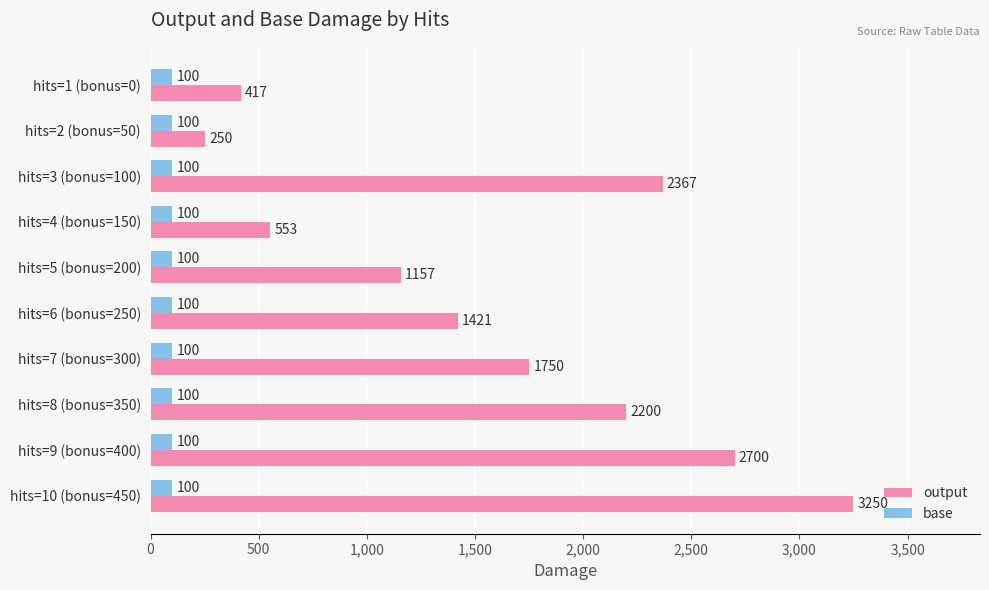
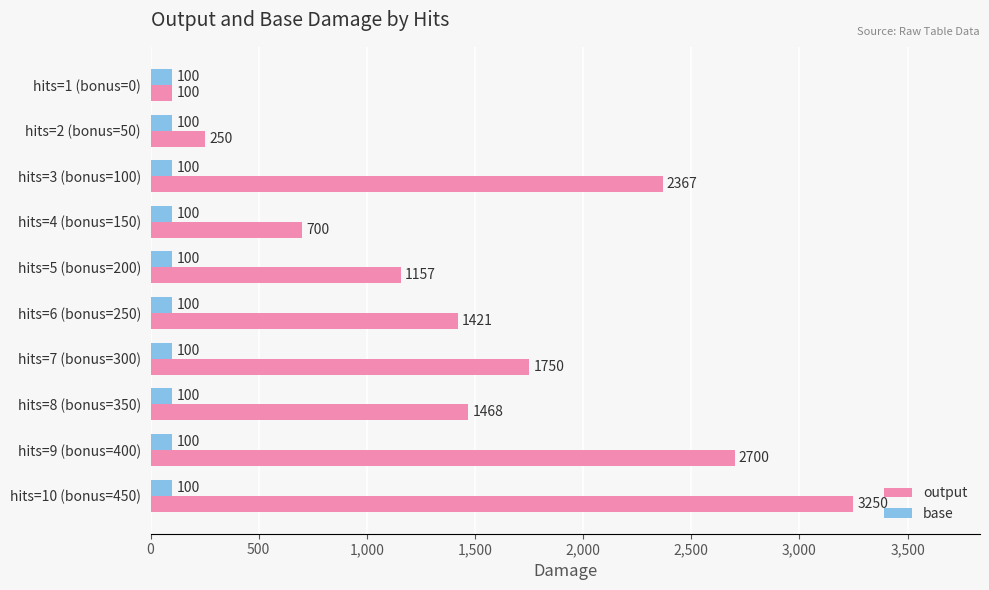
  {
    "output": {
-     "hits=1 (bonus=0)": 417,
+     "hits=1 (bonus=0)": 100,
      "hits=2 (bonus=50)": 250,
      "hits=3 (bonus=100)": 2367,
-     "hits=4 (bonus=150)": 553,
+     "hits=4 (bonus=150)": 700,
      "hits=5 (bonus=200)": 1157,
      "hits=6 (bonus=250)": 1421,
      "hits=7 (bonus=300)": 1750,
-     "hits=8 (bonus=350)": 2200,
+     "hits=8 (bonus=350)": 1468,
      "hits=9 (bonus=400)": 2700,
      "hits=10 (bonus=450)": 3250
    },
    "base": {
      "hits=1 (bonus=0)": 100,
      "hits=2 (bonus=50)": 100,
      "hits=3 (bonus=100)": 100,
      "hits=4 (bonus=150)": 100,
      "hits=5 (bonus=200)": 100,
      "hits=6 (bonus=250)": 100,
      "hits=7 (bonus=300)": 100,
      "hits=8 (bonus=350)": 100,
      "hits=9 (bonus=400)": 100,
      "hits=10 (bonus=450)": 100
    }
  }
